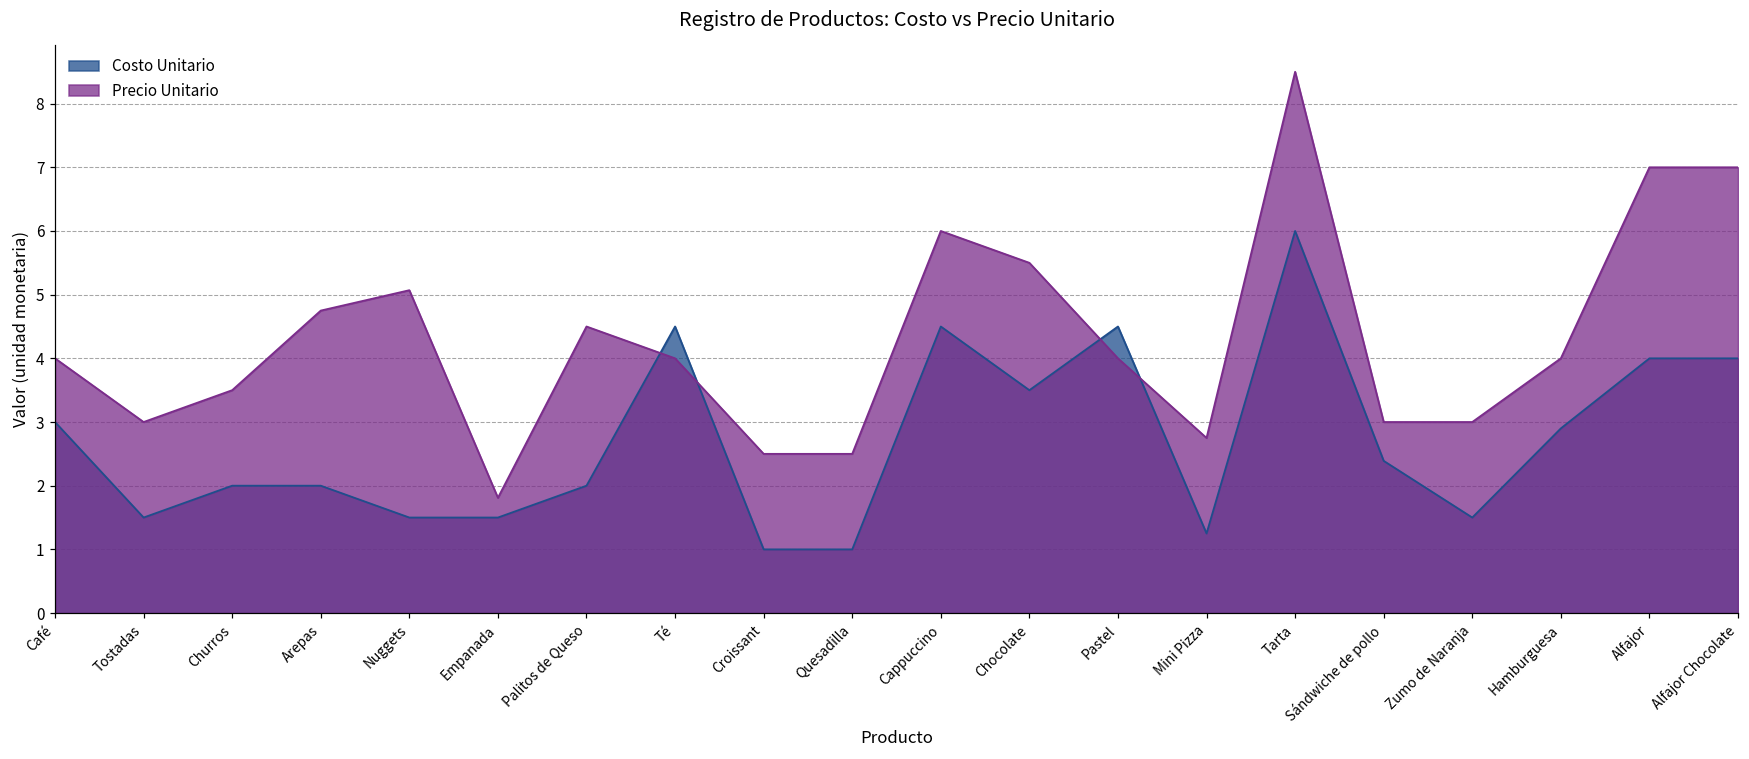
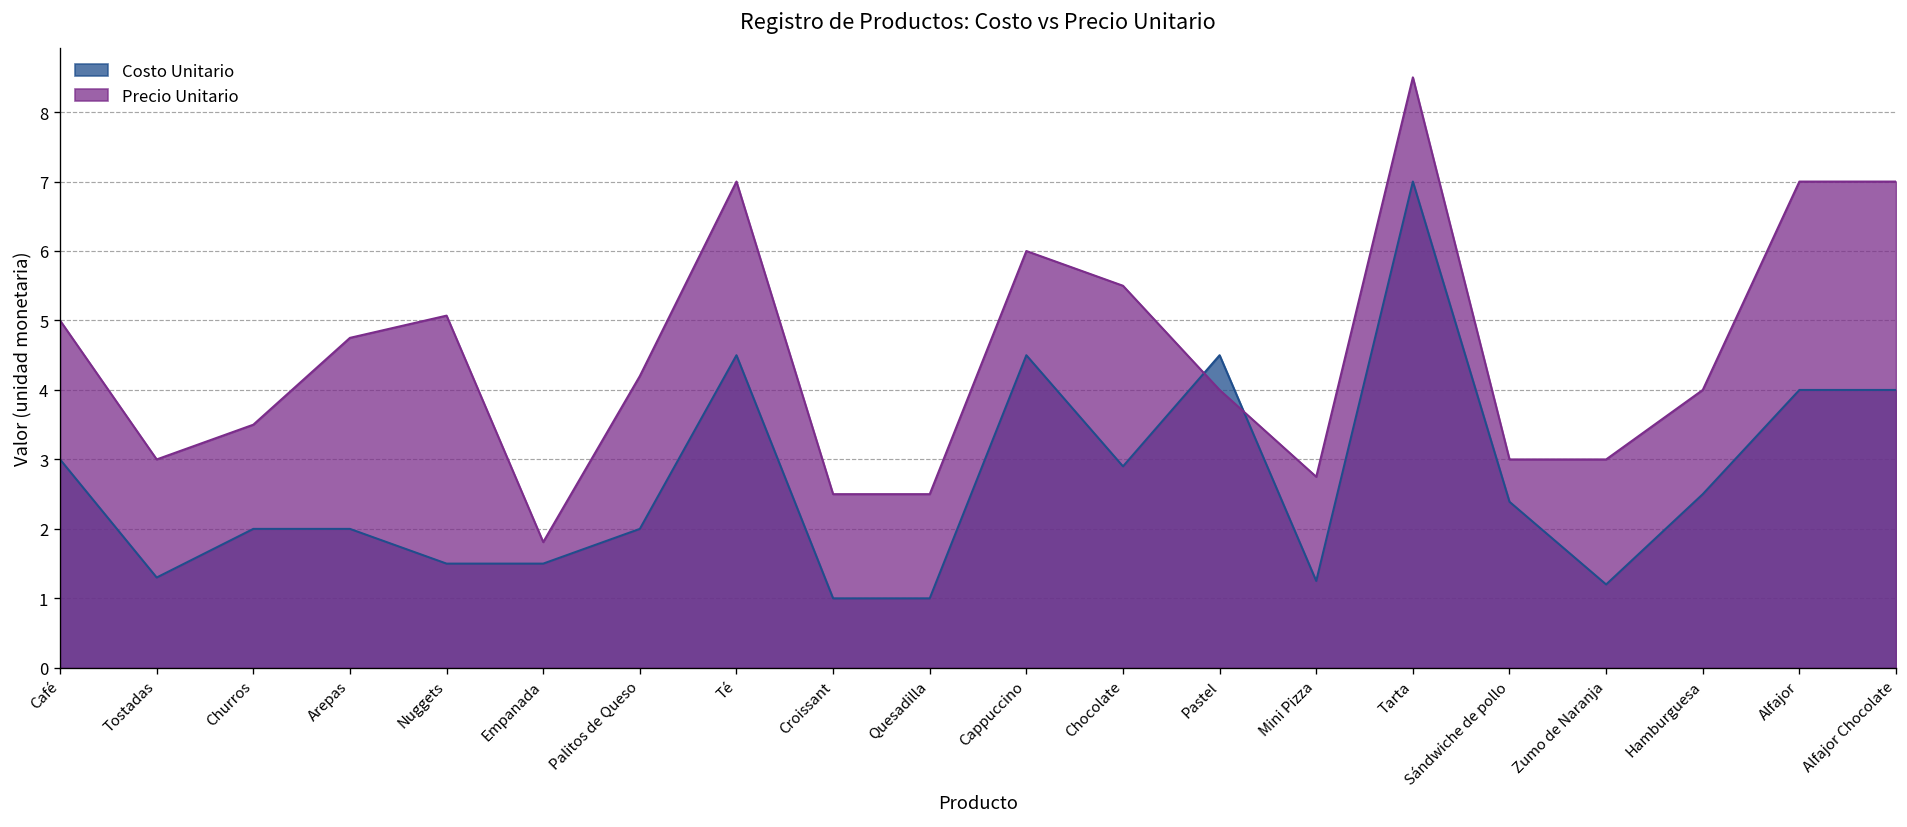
  {
    "Costo Unitario": {
      "Café": 3.0,
-     "Tostadas": 1.5,
+     "Tostadas": 1.3,
      "Churros": 2.0,
      "Arepas": 2.0,
      "Nuggets": 1.5,
      "Empanada": 1.5,
      "Palitos de Queso": 2.0,
      "Té": 4.5,
      "Croissant": 1.0,
      "Quesadilla": 1.0,
      "Cappuccino": 4.5,
-     "Chocolate": 3.5,
+     "Chocolate": 2.9,
      "Pastel": 4.5,
      "Mini Pizza": 1.3,
-     "Tarta": 6,
+     "Tarta": 7,
      "Sándwiche de pollo": 2.4,
-     "Zumo de Naranja": 1.5,
-     "Hamburguesa": 2.9,
+     "Zumo de Naranja": 1.2,
+     "Hamburguesa": 2.5,
      "Alfajor": 4.0,
      "Alfajor Chocolate": 4.0
    },
    "Precio Unitario": {
-     "Café": 4,
+     "Café": 5,
      "Tostadas": 3.0,
      "Churros": 3.5,
      "Arepas": 4.8,
      "Nuggets": 5.1,
      "Empanada": 1.8,
-     "Palitos de Queso": 4.5,
-     "Té": 4,
+     "Palitos de Queso": 4.2,
+     "Té": 7,
      "Croissant": 2.5,
      "Quesadilla": 2.5,
      "Cappuccino": 6.0,
      "Chocolate": 5.5,
      "Pastel": 4.0,
      "Mini Pizza": 2.8,
      "Tarta": 8.5,
      "Sándwiche de pollo": 3.0,
      "Zumo de Naranja": 3.0,
      "Hamburguesa": 4.0,
      "Alfajor": 7.0,
      "Alfajor Chocolate": 7.0
    }
  }
